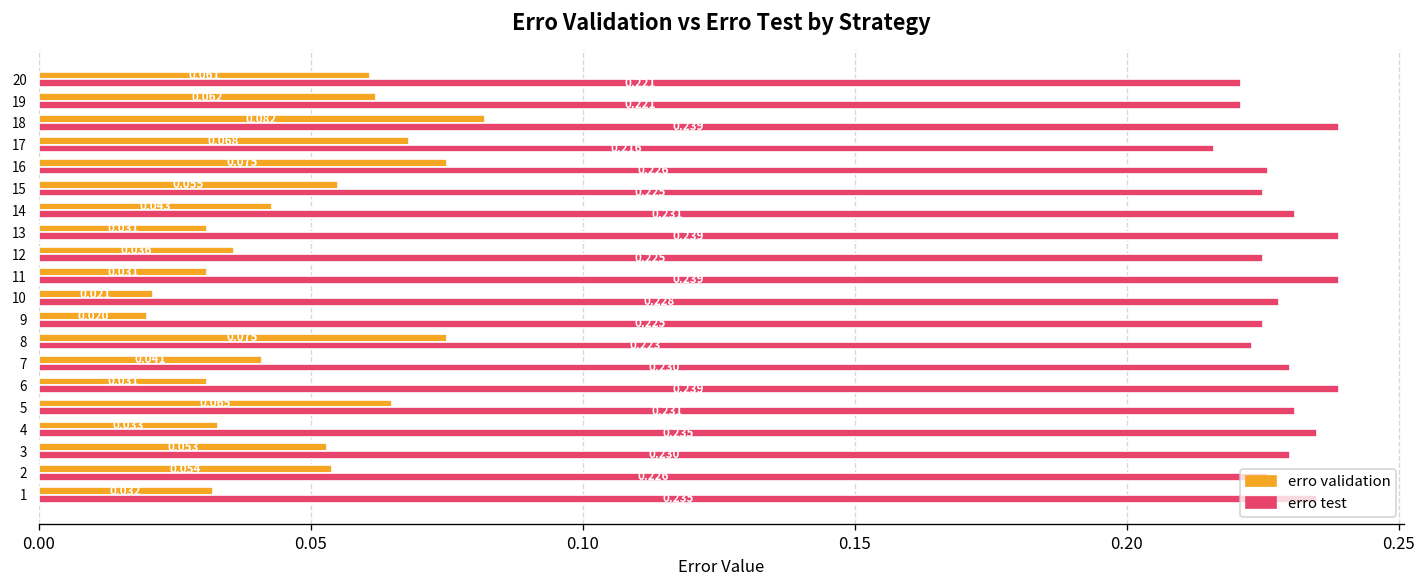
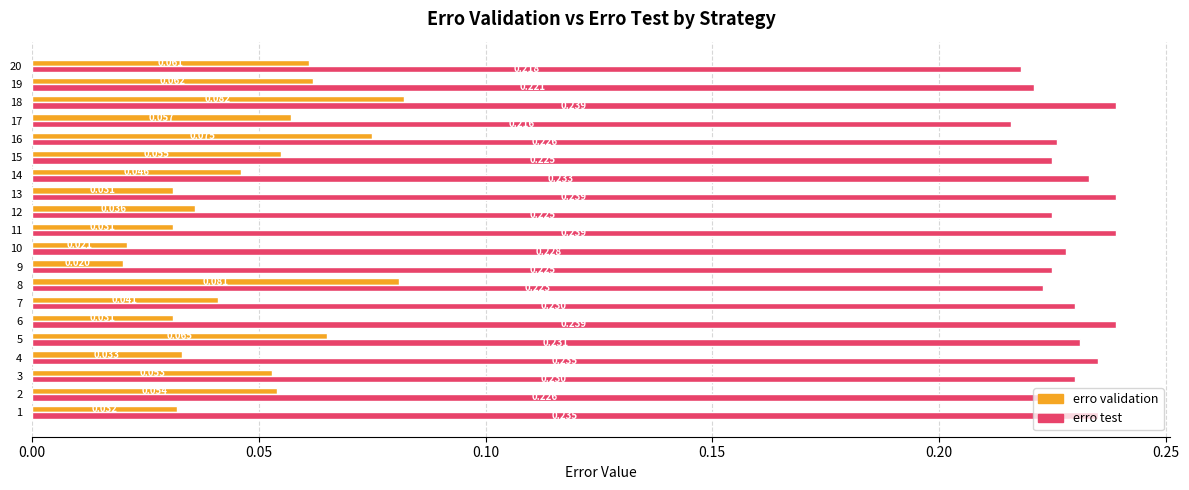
  {
    "erro validation": {
      "19": 0.062,
      "18": 0.082,
-     "17": 0.068,
-     "14": 0.043,
+     "17": 0.057,
+     "14": 0.046,
      "13": 0.031,
      "12": 0.036,
      "10": 0.021,
      "9": 0.020,
-     "8": 0.075,
+     "8": 0.081,
      "6": 0.031,
      "5": 0.065,
      "4": 0.033,
      "1": 0.032
    },
    "erro test": {
-     "20": 0.221,
+     "20": 0.218,
      "19": 0.221,
      "18": 0.239,
      "17": 0.216,
      "16": 0.226,
      "15": 0.225,
-     "14": 0.231,
+     "14": 0.233,
      "13": 0.239,
      "12": 0.225,
      "11": 0.239,
      "10": 0.228,
      "9": 0.225,
      "8": 0.223,
      "7": 0.230,
      "6": 0.239,
      "5": 0.231,
      "4": 0.235,
      "3": 0.230
    }
  }
